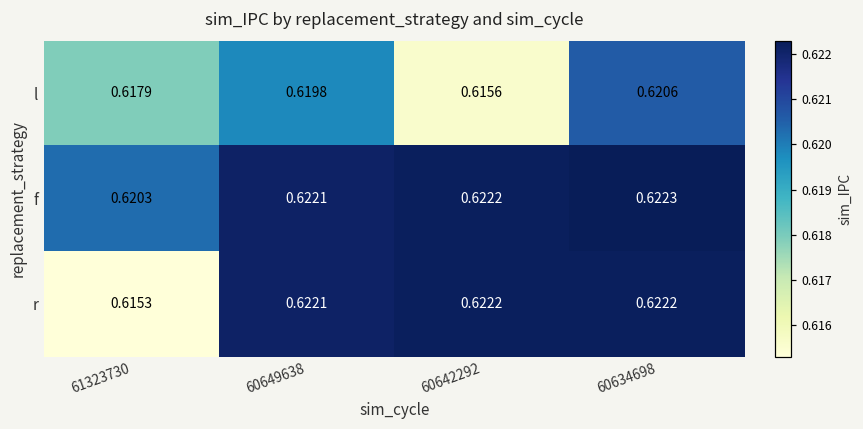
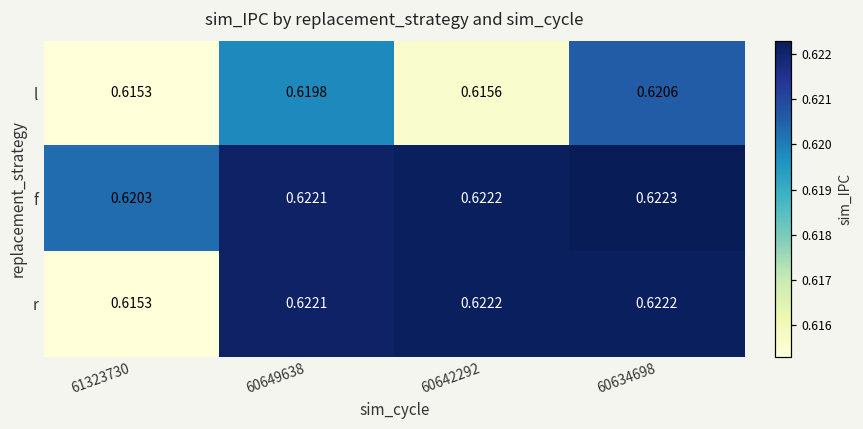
  {
    "l": {
-     "61323730": 0.6179,
+     "61323730": 0.6153,
      "60649638": 0.6198,
      "60642292": 0.6156,
      "60634698": 0.6206
    },
    "f": {
      "61323730": 0.6203,
      "60649638": 0.6221,
      "60642292": 0.6222,
      "60634698": 0.6223
    },
    "r": {
      "61323730": 0.6153,
      "60649638": 0.6221,
      "60642292": 0.6222,
      "60634698": 0.6222
    }
  }
